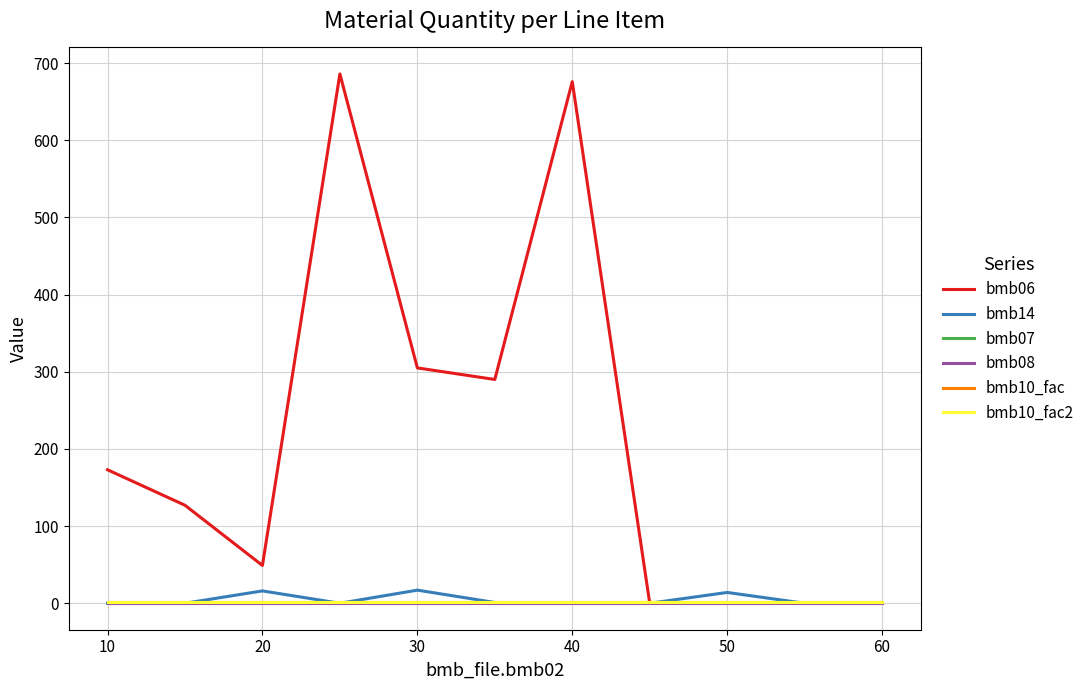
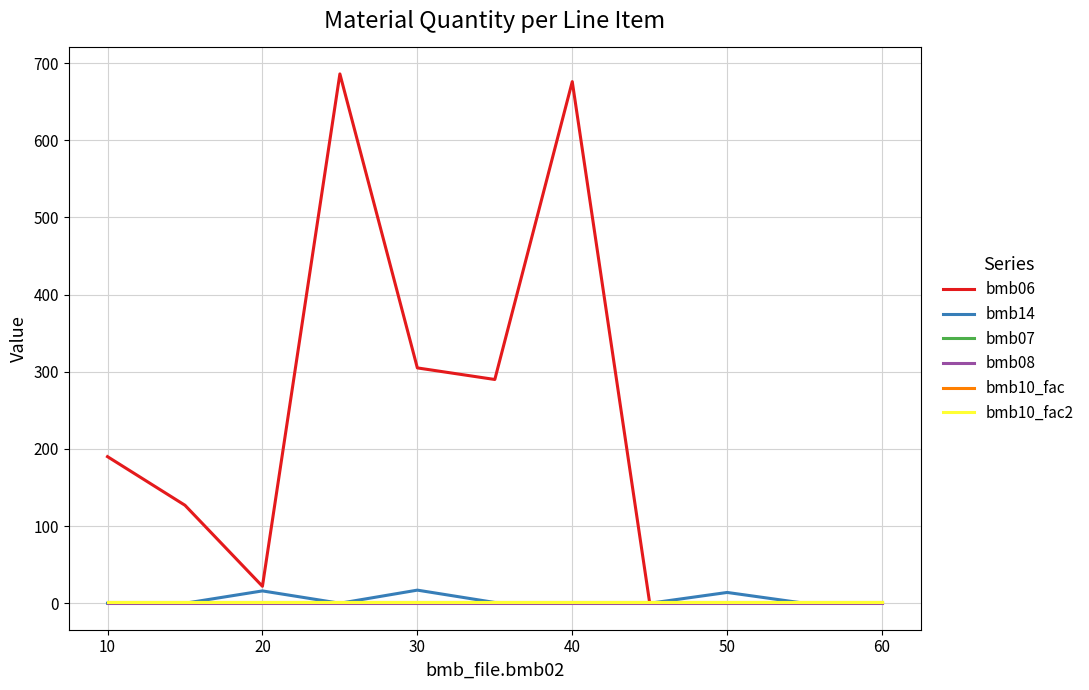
  {
    "bmb06": {
-     "10": 170,
-     "20": 50,
+     "10": 190,
+     "20": 20,
      "30": 310,
      "40": 680
    },
    "bmb14": {
      "20": 20,
      "30": 20,
      "50": 10
    }
  }
